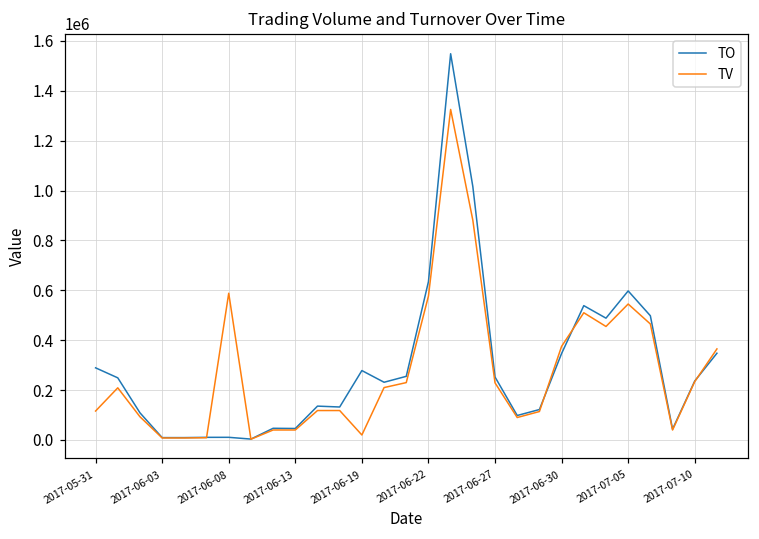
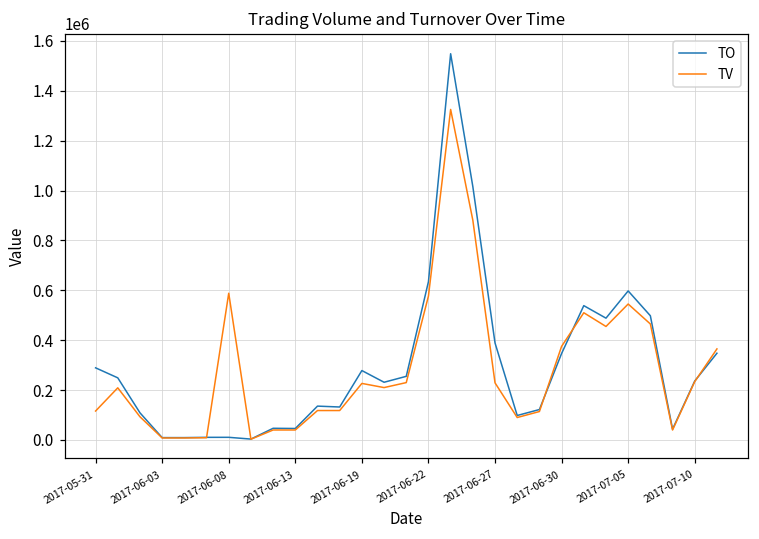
  {
    "TO": {
      "2017-05-31": 290000,
      "2017-06-08": 10000,
      "2017-06-19": 280000,
      "2017-06-22": 630000,
-     "2017-06-27": 250000,
+     "2017-06-27": 390000,
      "2017-06-30": 350000,
      "2017-07-05": 600000
    },
    "TV": {
      "2017-05-31": 120000,
      "2017-06-08": 590000,
-     "2017-06-19": 20000,
+     "2017-06-19": 230000,
      "2017-06-22": 580000,
      "2017-06-27": 230000,
      "2017-06-30": 380000,
      "2017-07-05": 550000
    }
  }
